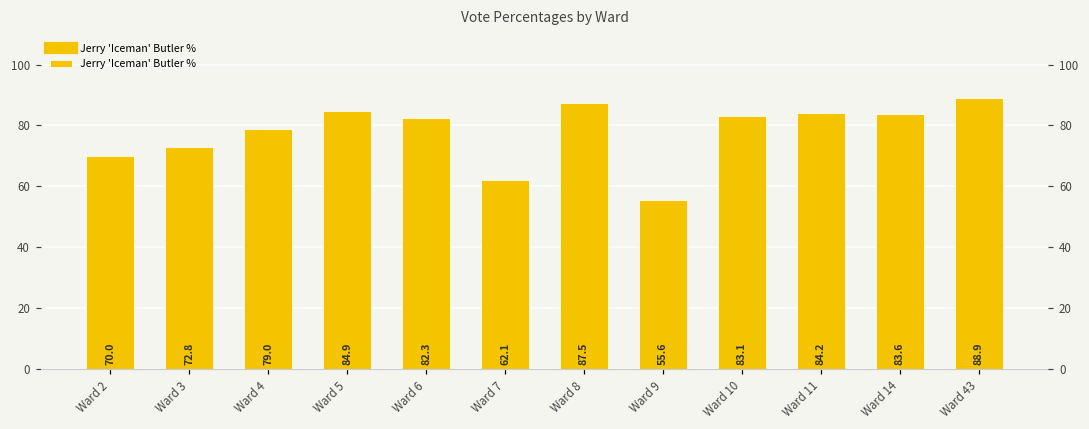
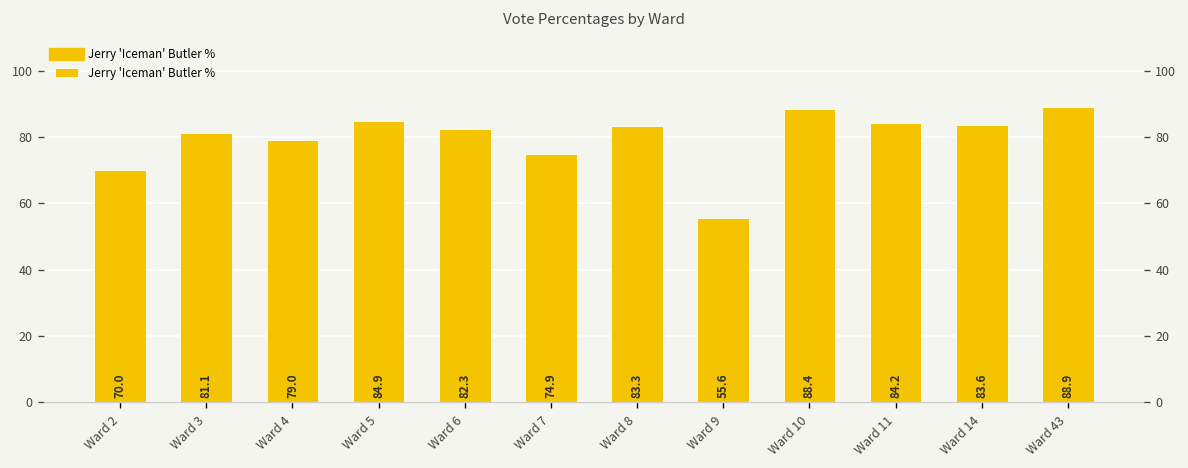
  {
    "Ward 2": 70.0,
-   "Ward 3": 72.8,
+   "Ward 3": 81.1,
    "Ward 4": 79.0,
    "Ward 5": 84.9,
    "Ward 6": 82.3,
-   "Ward 7": 62.1,
-   "Ward 8": 87.5,
+   "Ward 7": 74.9,
+   "Ward 8": 83.3,
    "Ward 9": 55.6,
-   "Ward 10": 83.1,
+   "Ward 10": 88.4,
    "Ward 11": 84.2,
    "Ward 14": 83.6,
    "Ward 43": 88.9
  }
